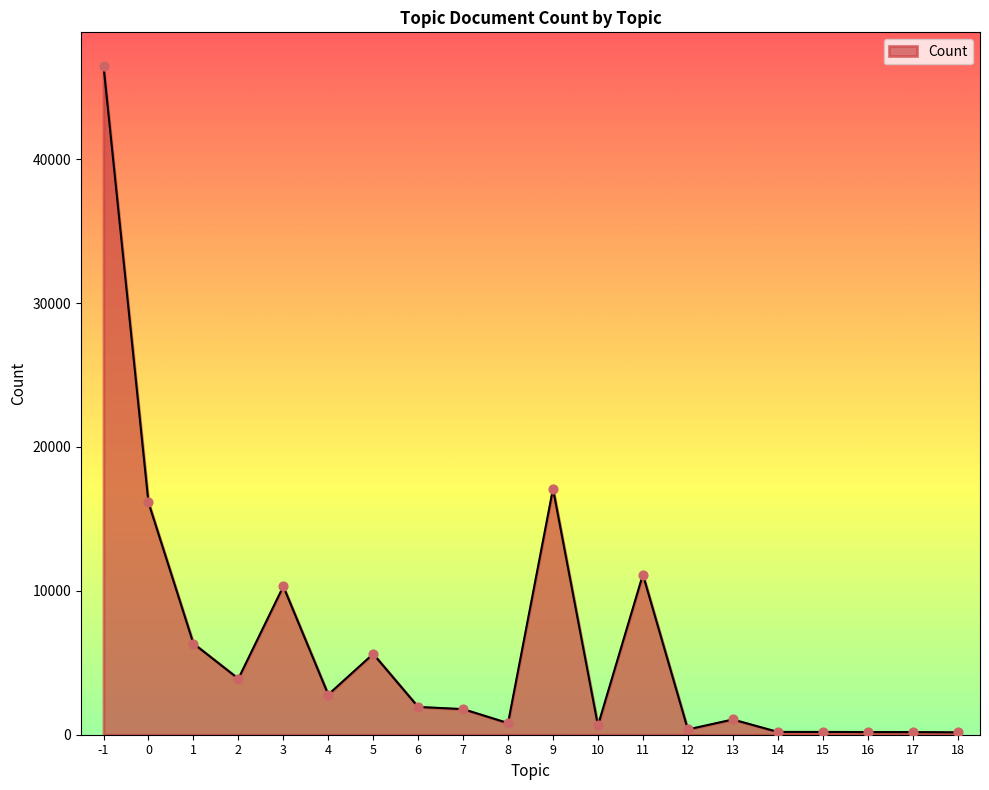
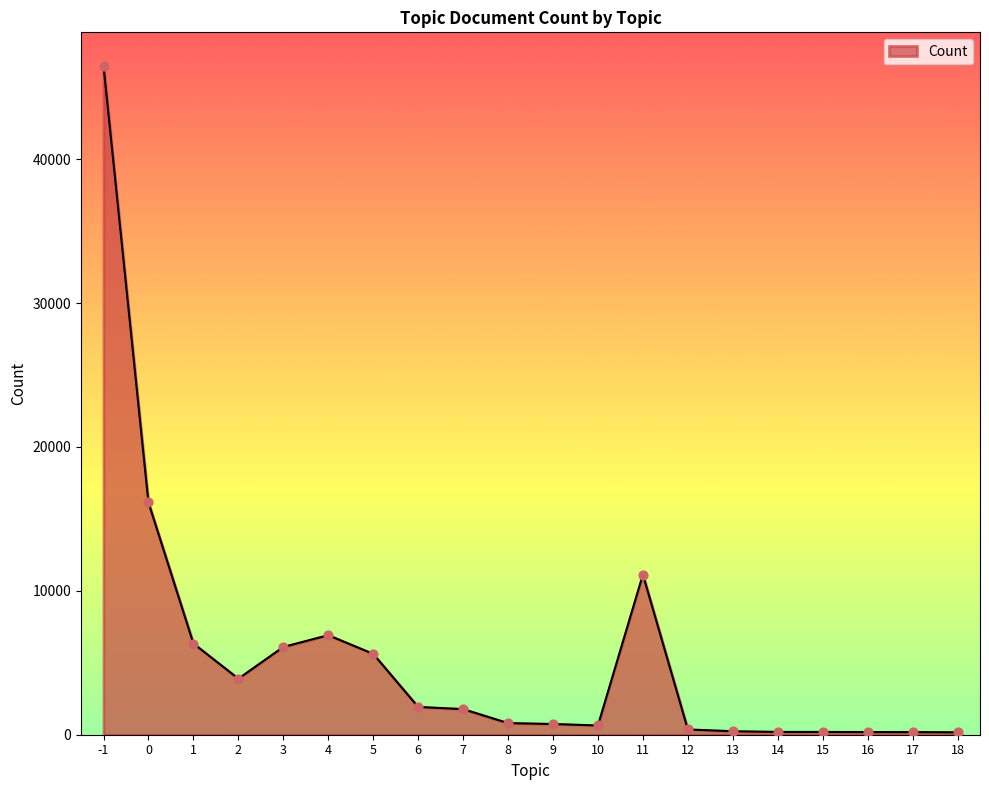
  {
    "-1": 46500,
    "0": 16100,
    "1": 6300,
    "2": 3900,
-   "3": 10300,
-   "4": 2800,
+   "3": 6100,
+   "4": 6900,
    "5": 5600,
    "6": 1900,
    "7": 1800,
    "8": 800,
-   "9": 17100,
+   "9": 700,
    "10": 600,
    "11": 11100,
    "12": 400,
-   "13": 1100,
+   "13": 200,
    "14": 200,
    "15": 200,
    "16": 200,
    "17": 200,
    "18": 200
  }
